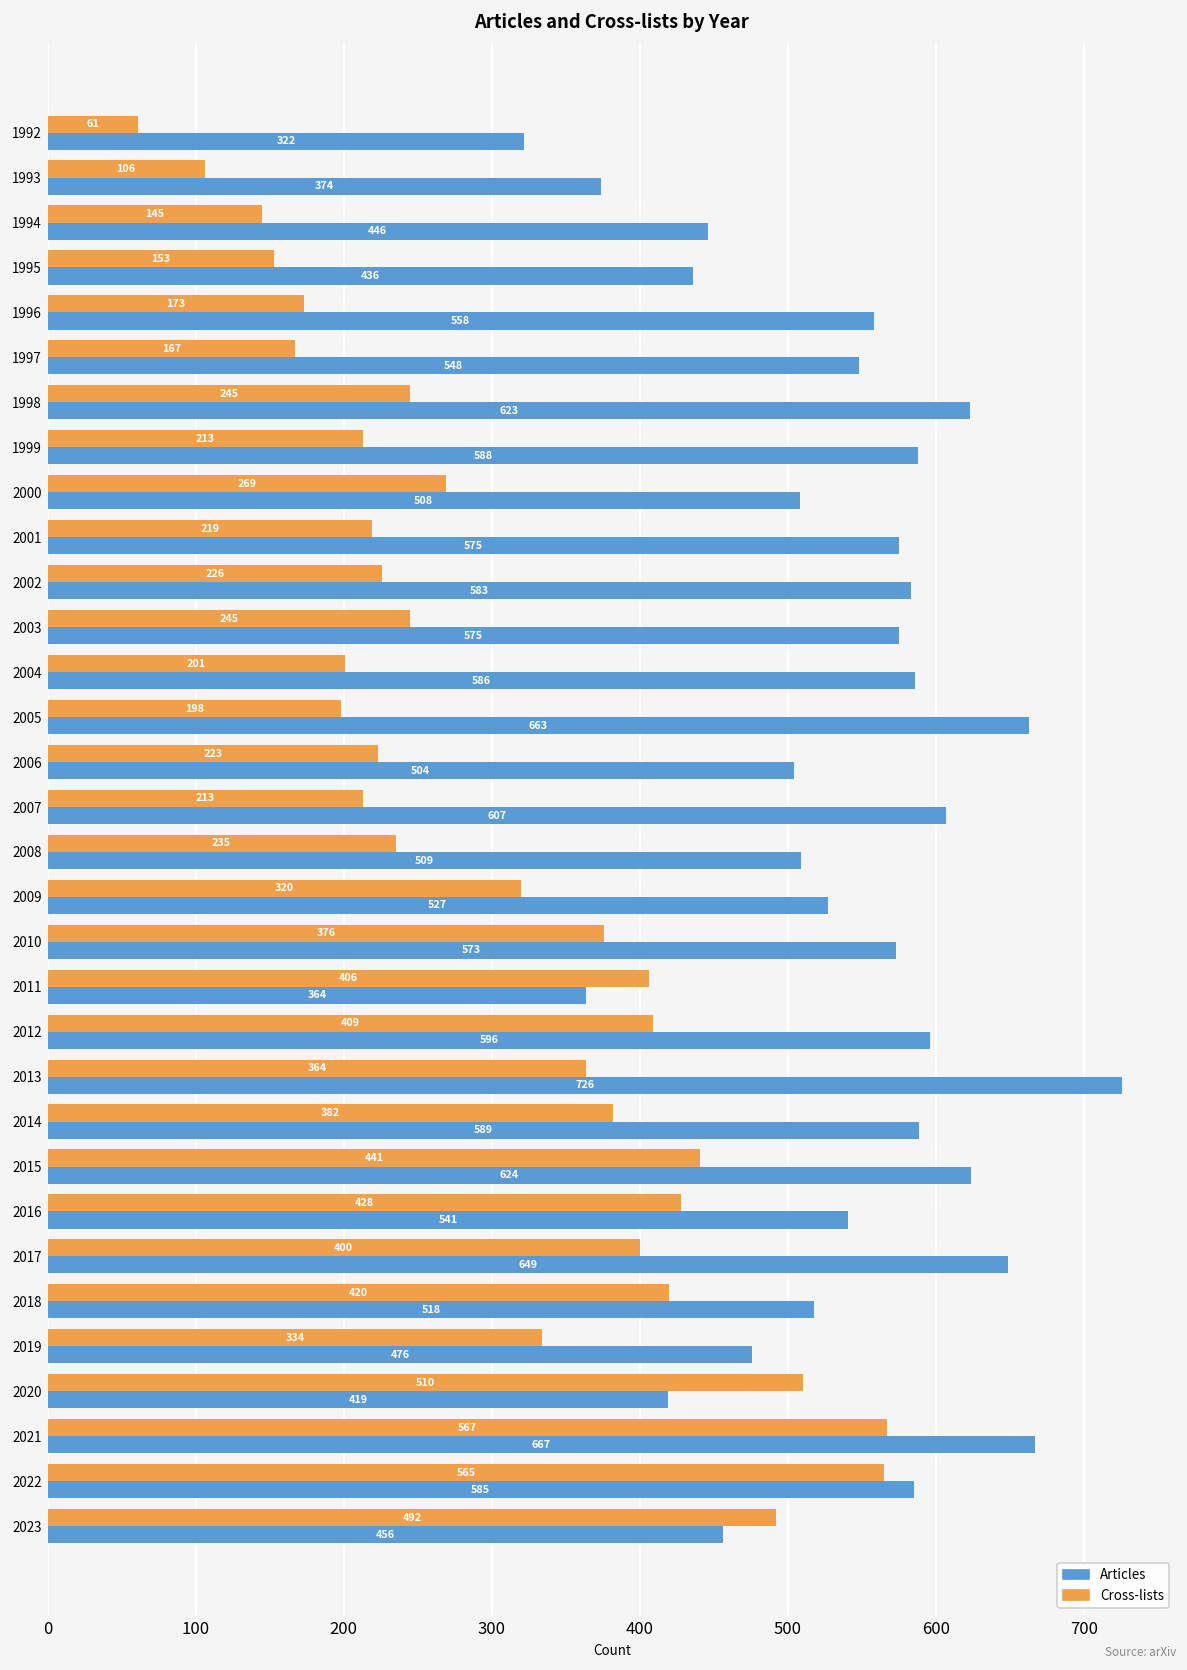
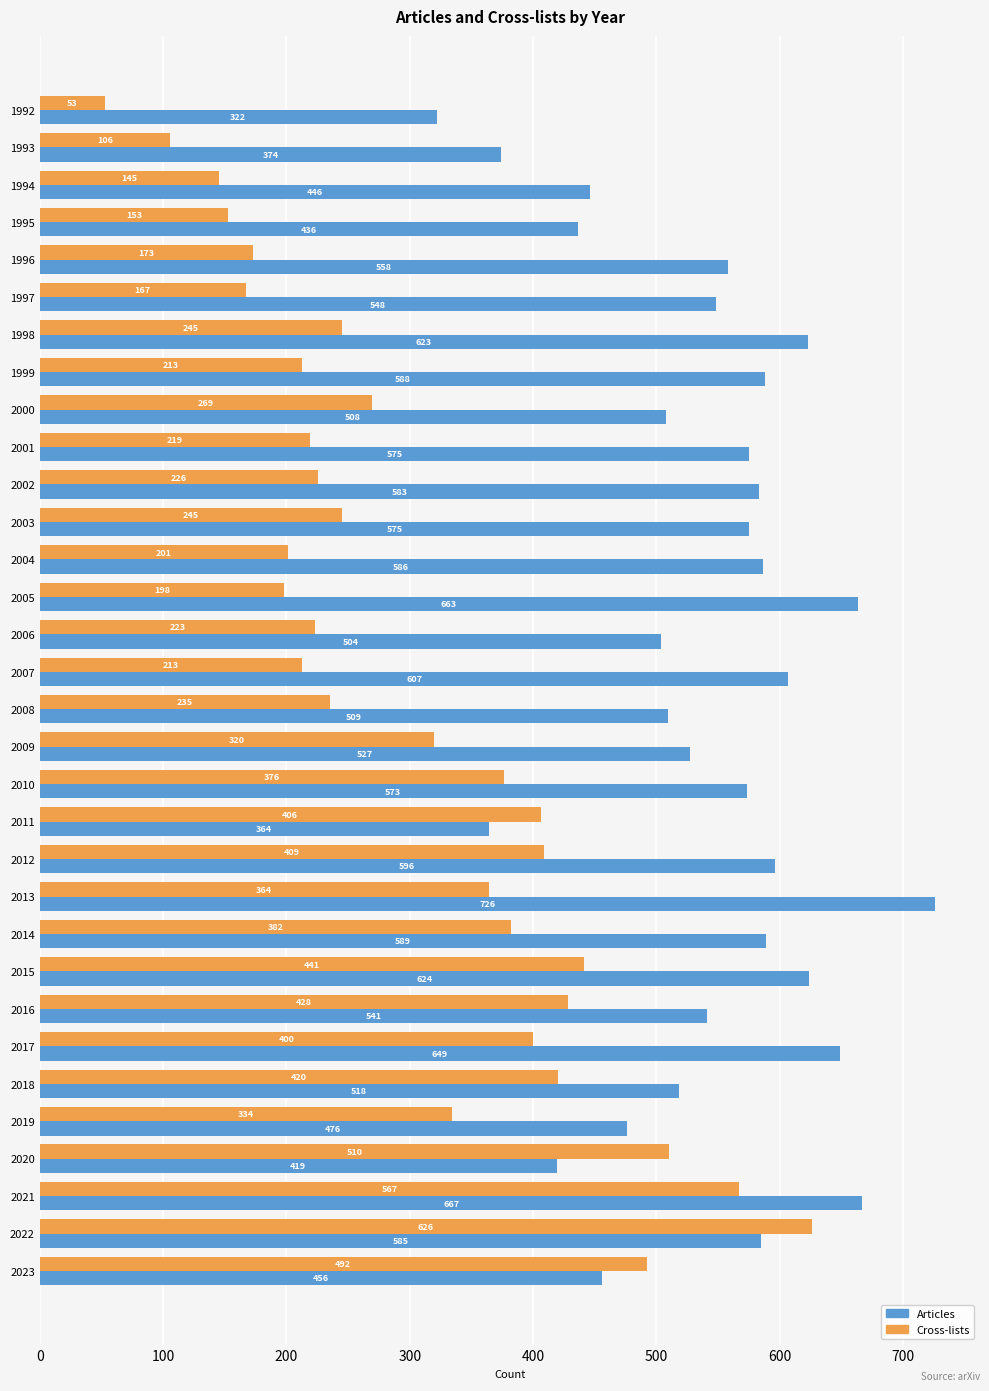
  {
    "Articles": {
      "1992": 322,
      "1993": 374,
      "1994": 446,
      "1995": 436,
      "1996": 558,
      "1997": 548,
      "1998": 623,
      "1999": 588,
      "2000": 508,
      "2001": 575,
      "2002": 583,
      "2003": 575,
      "2004": 586,
      "2005": 663,
      "2006": 504,
      "2007": 607,
      "2008": 509,
      "2009": 527,
      "2010": 573,
      "2011": 364,
      "2012": 596,
      "2013": 726,
      "2014": 589,
      "2015": 624,
      "2016": 541,
      "2017": 649,
      "2018": 518,
      "2019": 476,
      "2020": 419,
      "2021": 667,
      "2022": 585,
      "2023": 456
    },
    "Cross-lists": {
-     "1992": 61,
+     "1992": 53,
      "1993": 106,
      "1994": 145,
      "1995": 153,
      "1996": 173,
      "1997": 167,
      "1998": 245,
      "1999": 213,
      "2000": 269,
      "2001": 219,
      "2002": 226,
      "2003": 245,
      "2004": 201,
      "2005": 198,
      "2006": 223,
      "2007": 213,
      "2008": 235,
      "2009": 320,
      "2010": 376,
      "2011": 406,
      "2012": 409,
      "2013": 364,
      "2014": 382,
      "2015": 441,
      "2016": 428,
      "2017": 400,
      "2018": 420,
      "2019": 334,
      "2020": 510,
      "2021": 567,
-     "2022": 565,
+     "2022": 626,
      "2023": 492
    }
  }
